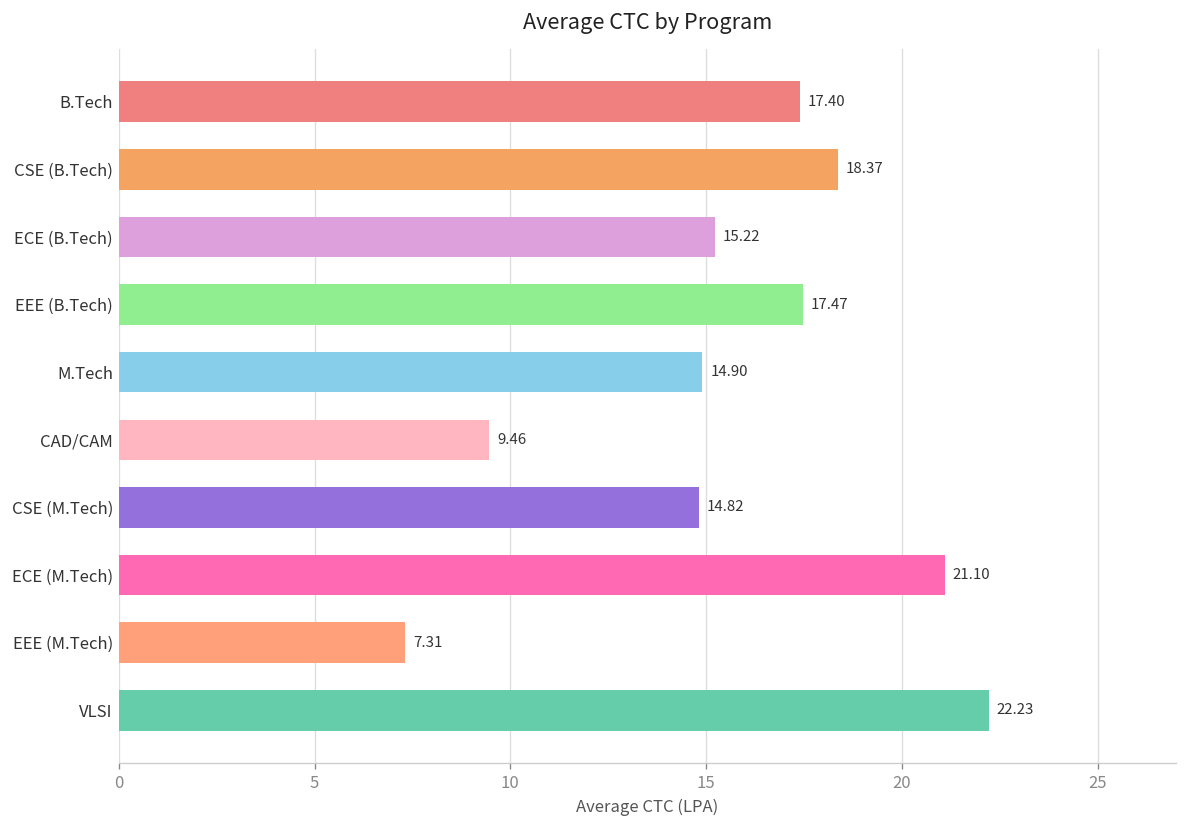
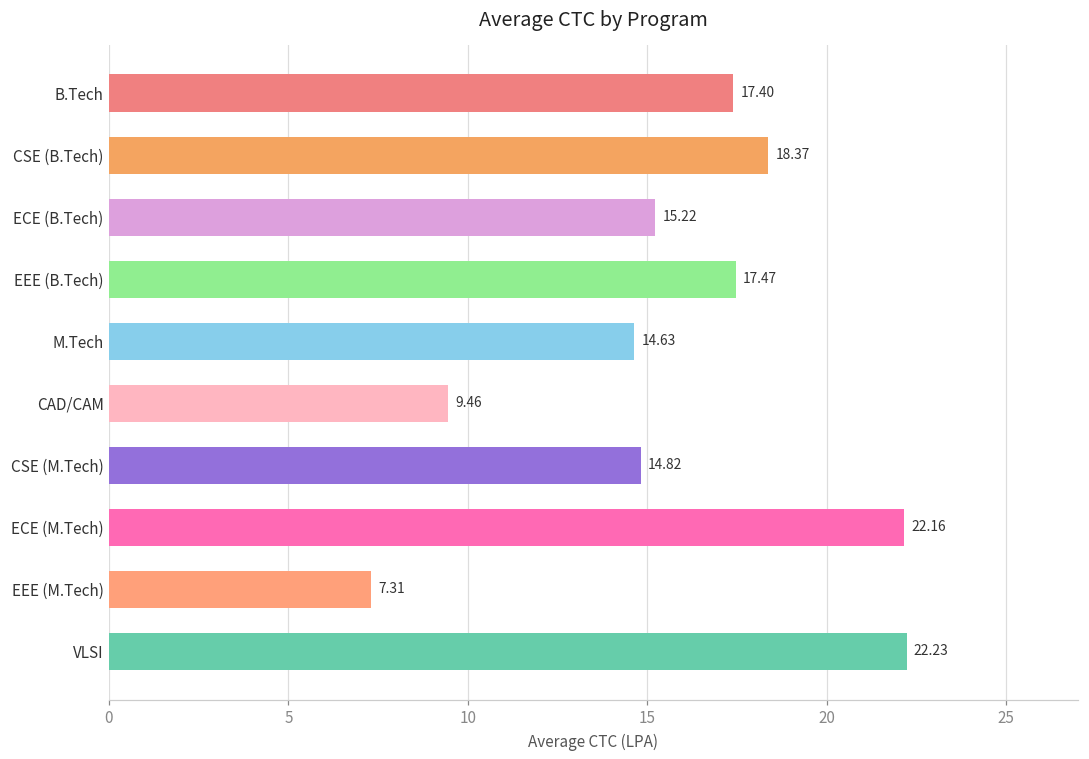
  {
    "B.Tech": 17.40,
    "CSE (B.Tech)": 18.37,
    "ECE (B.Tech)": 15.22,
    "EEE (B.Tech)": 17.47,
-   "M.Tech": 14.90,
+   "M.Tech": 14.63,
    "CAD/CAM": 9.46,
    "CSE (M.Tech)": 14.82,
-   "ECE (M.Tech)": 21.10,
+   "ECE (M.Tech)": 22.16,
    "EEE (M.Tech)": 7.31,
    "VLSI": 22.23
  }
